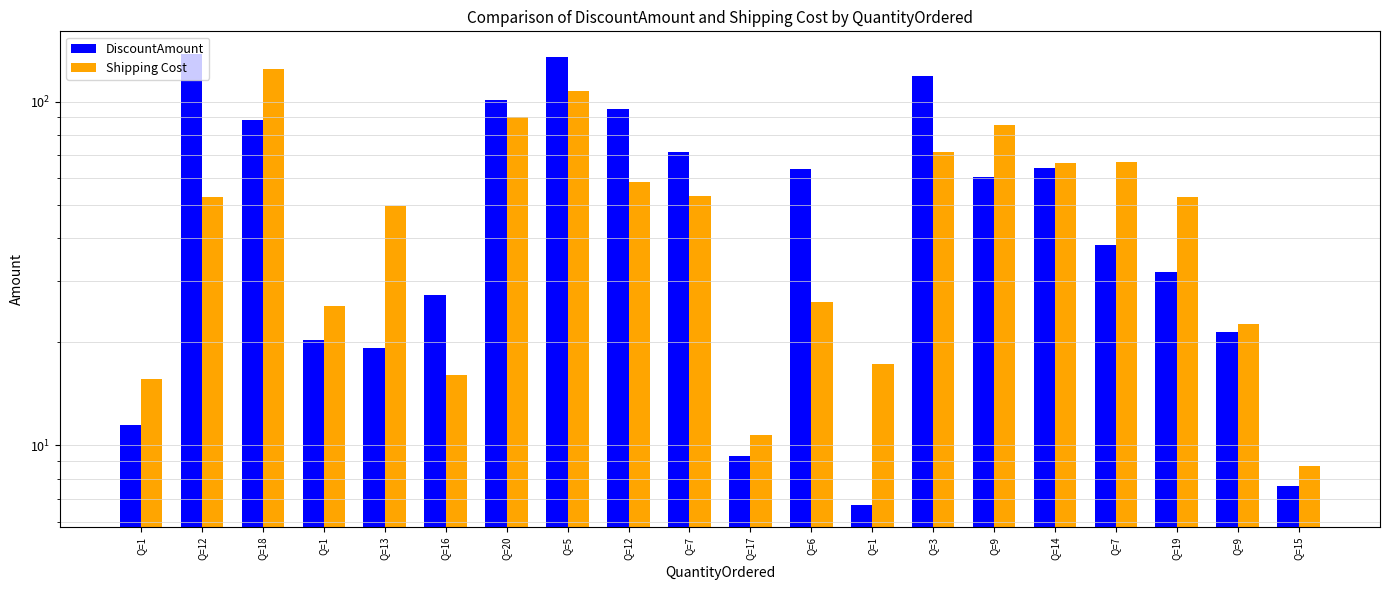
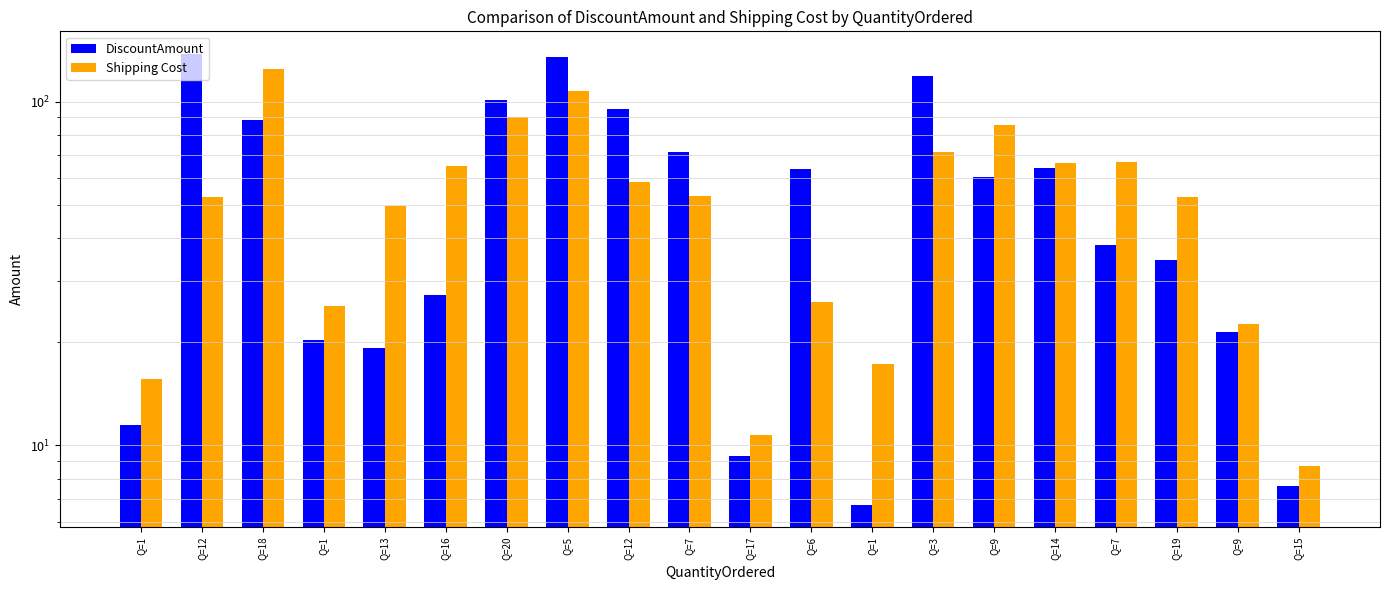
  {
    "DiscountAmount": {
      "Q=18": 88,
      "Q=13": 19,
      "Q=16": 27,
      "Q=20": 101,
      "Q=5": 135,
      "Q=17": 9.3,
      "Q=6": 64,
      "Q=3": 119,
      "Q=14": 64,
-     "Q=19": 32,
+     "Q=19": 35,
      "Q=15": 7.6
    },
    "Shipping Cost": {
      "Q=18": 125,
      "Q=13": 50,
-     "Q=16": 16,
+     "Q=16": 65,
      "Q=20": 90,
      "Q=5": 108,
      "Q=17": 10.8,
      "Q=6": 26,
      "Q=3": 71,
      "Q=14": 66,
      "Q=19": 53,
      "Q=15": 8.7
    }
  }
